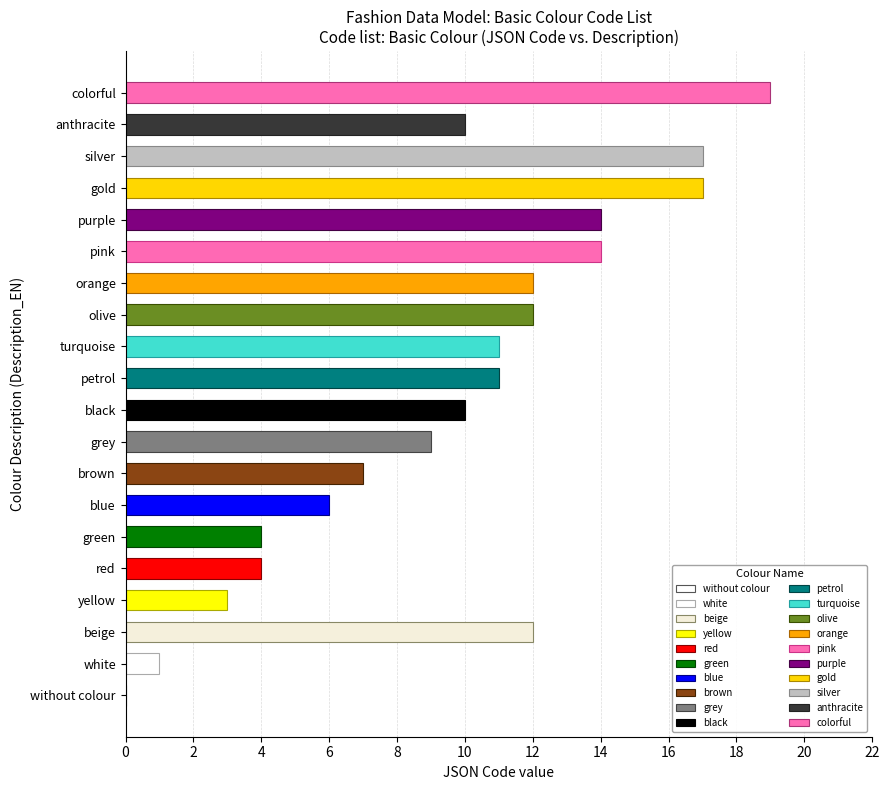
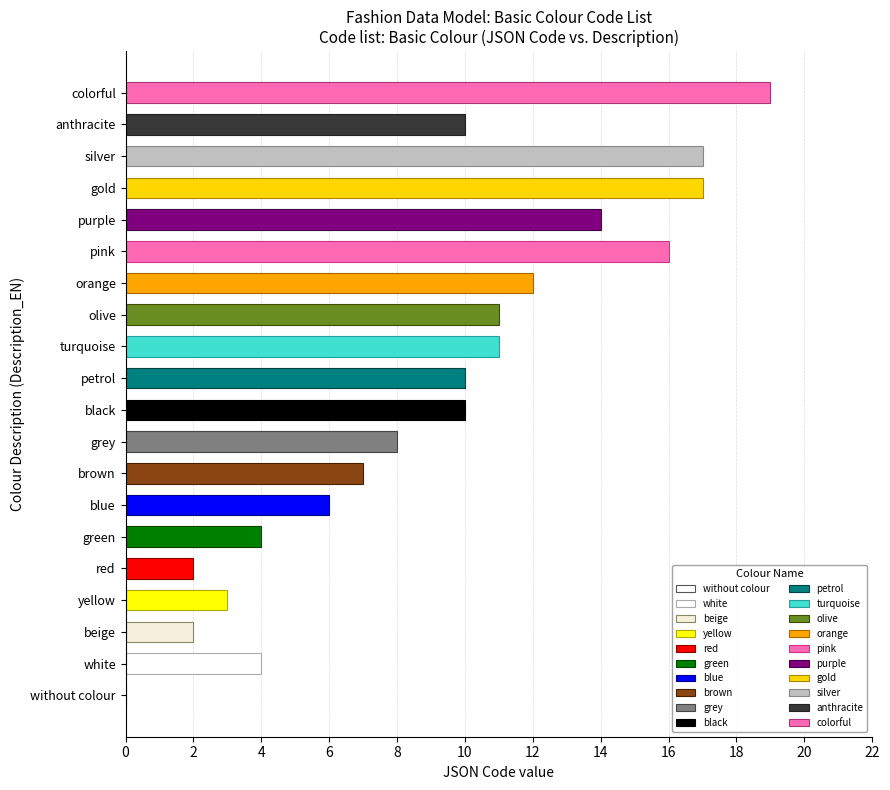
  {
    "colorful": 19,
    "anthracite": 10,
    "silver": 17,
    "gold": 17,
    "purple": 14,
-   "pink": 14,
+   "pink": 16,
    "orange": 12,
-   "olive": 12,
+   "olive": 11,
    "turquoise": 11,
-   "petrol": 11,
+   "petrol": 10,
    "black": 10,
-   "grey": 9,
+   "grey": 8,
    "brown": 7,
    "blue": 6,
    "green": 4,
-   "red": 4,
+   "red": 2,
    "yellow": 3,
-   "beige": 12,
-   "white": 1,
+   "beige": 2,
+   "white": 4,
    "without colour": 0
  }
